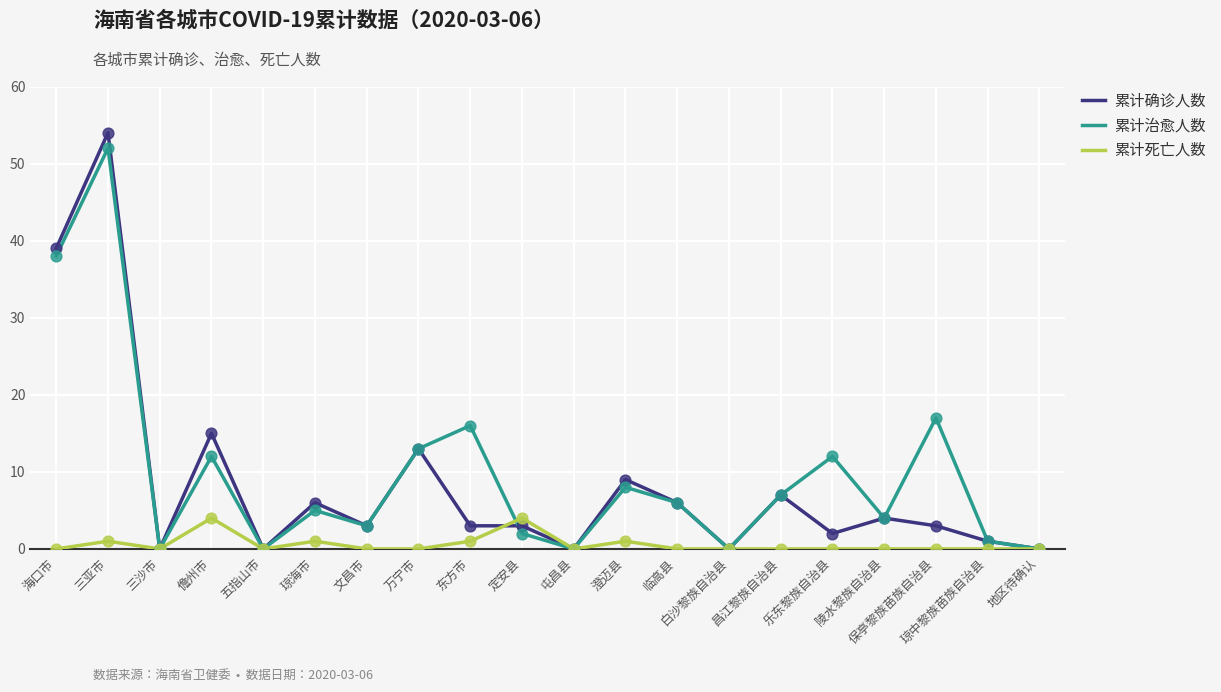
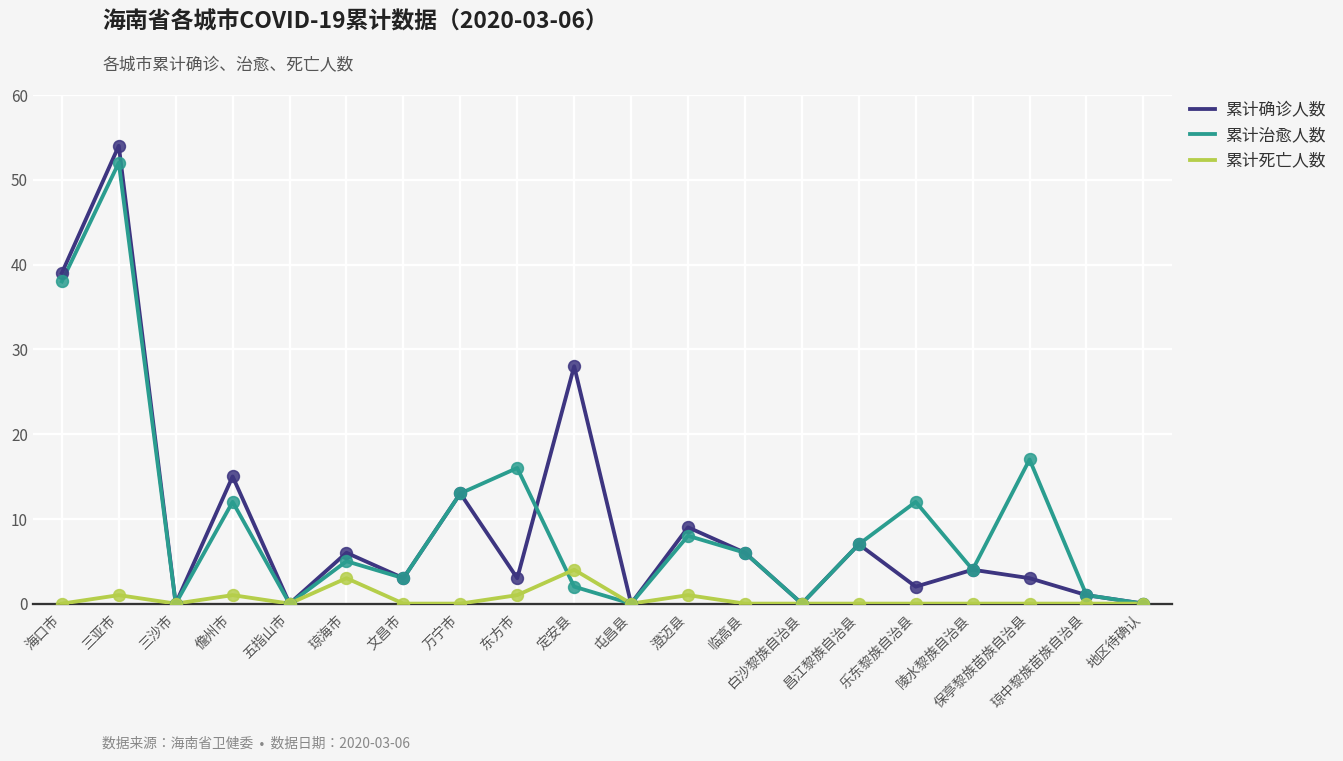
  {
    "累计确诊人数": {
      "海口市": 39,
      "三亚市": 54,
      "儋州市": 15,
      "琼海市": 6,
      "东方市": 3,
-     "定安县": 3,
+     "定安县": 28,
      "澄迈县": 9,
      "乐东黎族自治县": 2,
      "保亭黎族苗族自治县": 3
    },
    "累计治愈人数": {
      "海口市": 38,
      "三亚市": 52,
      "儋州市": 12,
      "琼海市": 5,
      "东方市": 16,
      "定安县": 2,
      "澄迈县": 8,
      "乐东黎族自治县": 12,
      "保亭黎族苗族自治县": 17
    },
    "累计死亡人数": {
      "海口市": 0,
      "三亚市": 1,
-     "儋州市": 4,
-     "琼海市": 1,
+     "儋州市": 1,
+     "琼海市": 3,
      "文昌市": 0,
      "万宁市": 0,
      "东方市": 1,
      "定安县": 4,
      "澄迈县": 1,
      "临高县": 0,
      "昌江黎族自治县": 0,
      "乐东黎族自治县": 0,
      "陵水黎族自治县": 0,
      "保亭黎族苗族自治县": 0,
      "琼中黎族苗族自治县": 0
    }
  }
